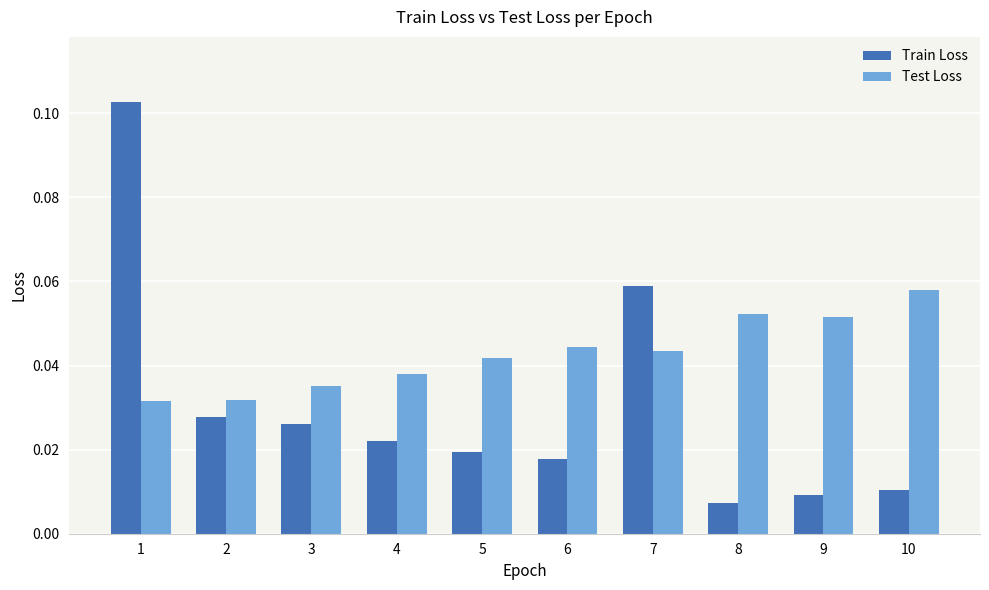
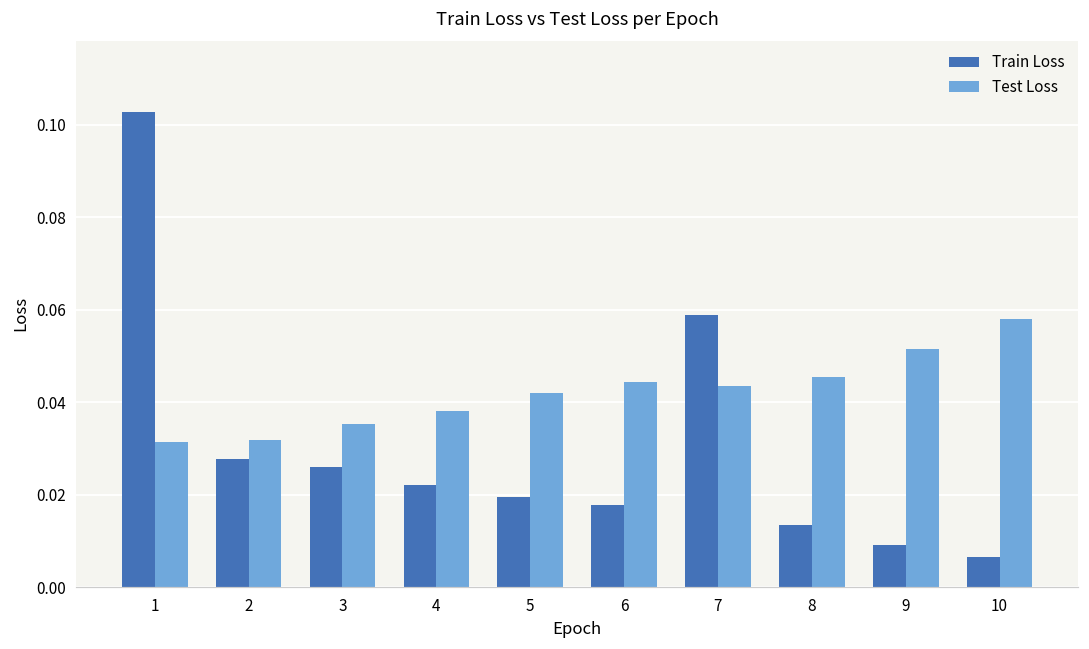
  {
    "Train Loss": {
      "1": 0.103,
      "2": 0.028,
      "3": 0.026,
      "4": 0.022,
      "5": 0.020,
      "6": 0.018,
      "7": 0.059,
-     "8": 0.007,
+     "8": 0.013,
      "9": 0.009,
-     "10": 0.010
+     "10": 0.006
    },
    "Test Loss": {
      "1": 0.031,
      "2": 0.032,
      "3": 0.035,
      "4": 0.038,
      "5": 0.042,
      "6": 0.044,
      "7": 0.043,
-     "8": 0.052,
+     "8": 0.045,
      "9": 0.051,
      "10": 0.058
    }
  }
